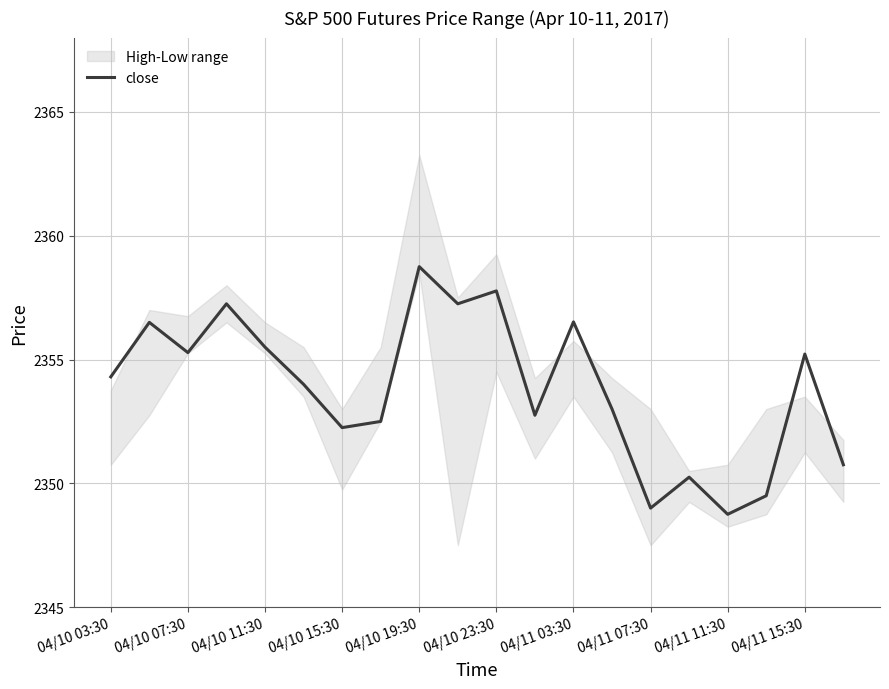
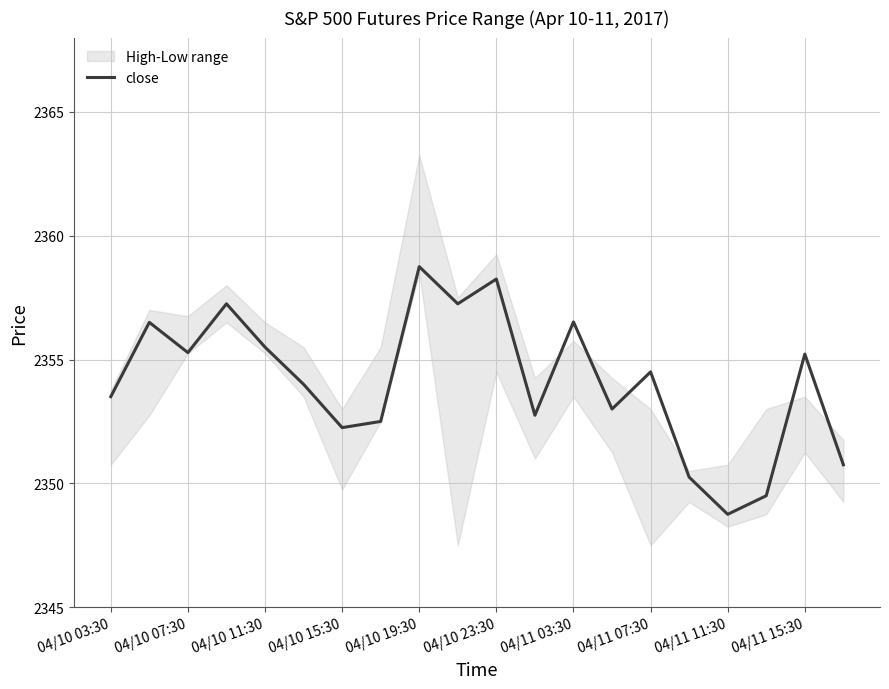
  {
    "close": {
-     "04/10 03:30": 2354.3,
+     "04/10 03:30": 2353.5,
      "04/10 07:30": 2355.3,
      "04/10 11:30": 2355.5,
      "04/10 15:30": 2352.3,
      "04/10 19:30": 2358.8,
-     "04/10 23:30": 2357.8,
+     "04/10 23:30": 2358.3,
      "04/11 03:30": 2356.5,
-     "04/11 07:30": 2349.0,
+     "04/11 07:30": 2354.5,
      "04/11 11:30": 2348.8,
      "04/11 15:30": 2355.2
    }
  }
